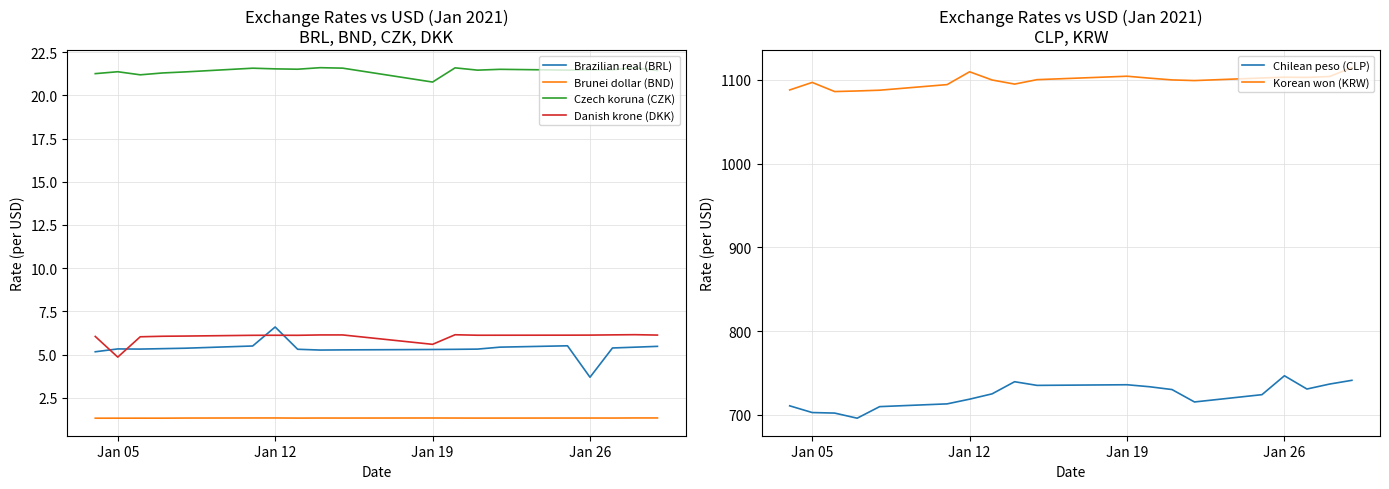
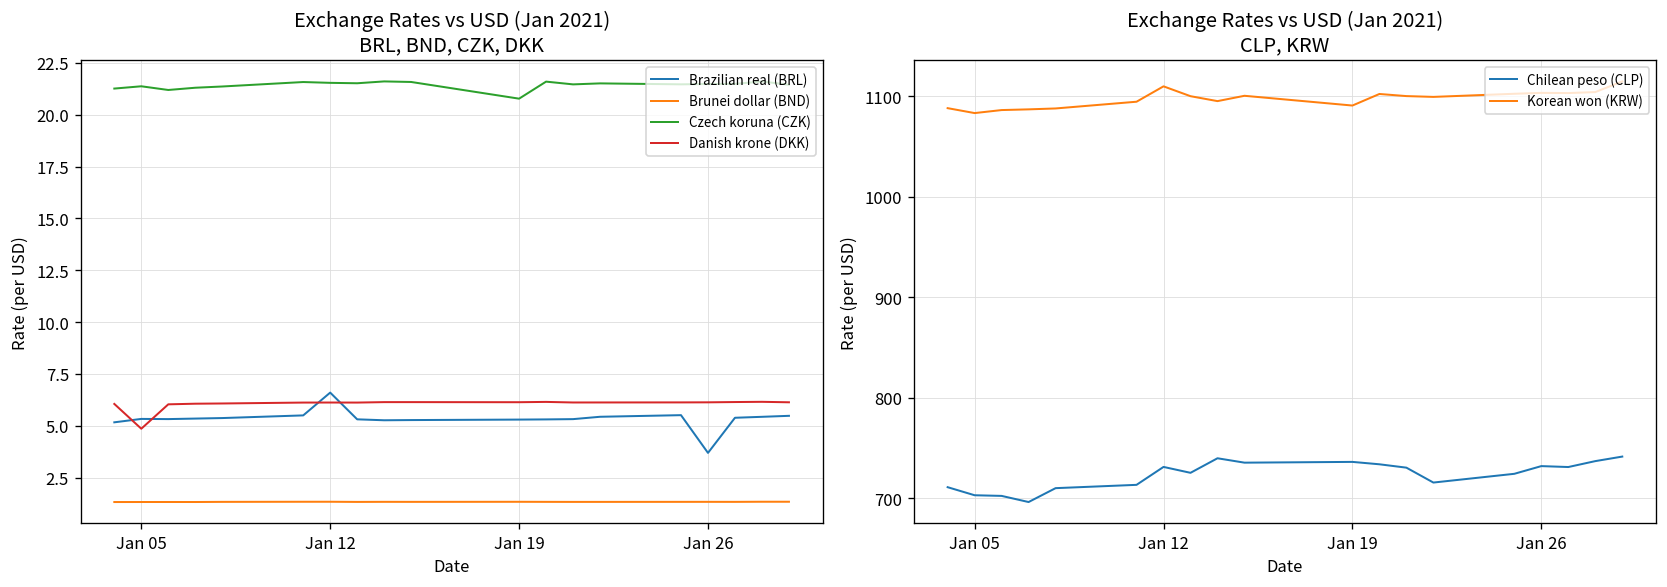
  {
    "Exchange Rates vs USD (Jan 2021) BRL, BND, CZK, DKK": {
      "Brazilian real (BRL)": {
        "Jan 05": 5.3,
        "Jan 12": 6.6,
        "Jan 19": 5.3,
        "Jan 26": 3.7
      },
      "Brunei dollar (BND)": {
        "Jan 05": 1.3,
        "Jan 12": 1.3,
        "Jan 19": 1.3,
        "Jan 26": 1.3
      },
      "Czech koruna (CZK)": {
        "Jan 05": 21.4,
        "Jan 12": 21.5,
        "Jan 19": 20.8
      },
      "Danish krone (DKK)": {
        "Jan 05": 4.9,
        "Jan 12": 6.1,
-       "Jan 19": 5.6,
+       "Jan 19": 6.1,
        "Jan 26": 6.1
      }
    },
    "Exchange Rates vs USD (Jan 2021) CLP, KRW": {
      "Chilean peso (CLP)": {
        "Jan 05": 700,
-       "Jan 12": 720,
+       "Jan 12": 730,
        "Jan 19": 740,
-       "Jan 26": 750
+       "Jan 26": 730
      },
      "Korean won (KRW)": {
-       "Jan 05": 1100,
+       "Jan 05": 1080,
        "Jan 12": 1110,
-       "Jan 19": 1100
+       "Jan 19": 1090
      }
    }
  }
